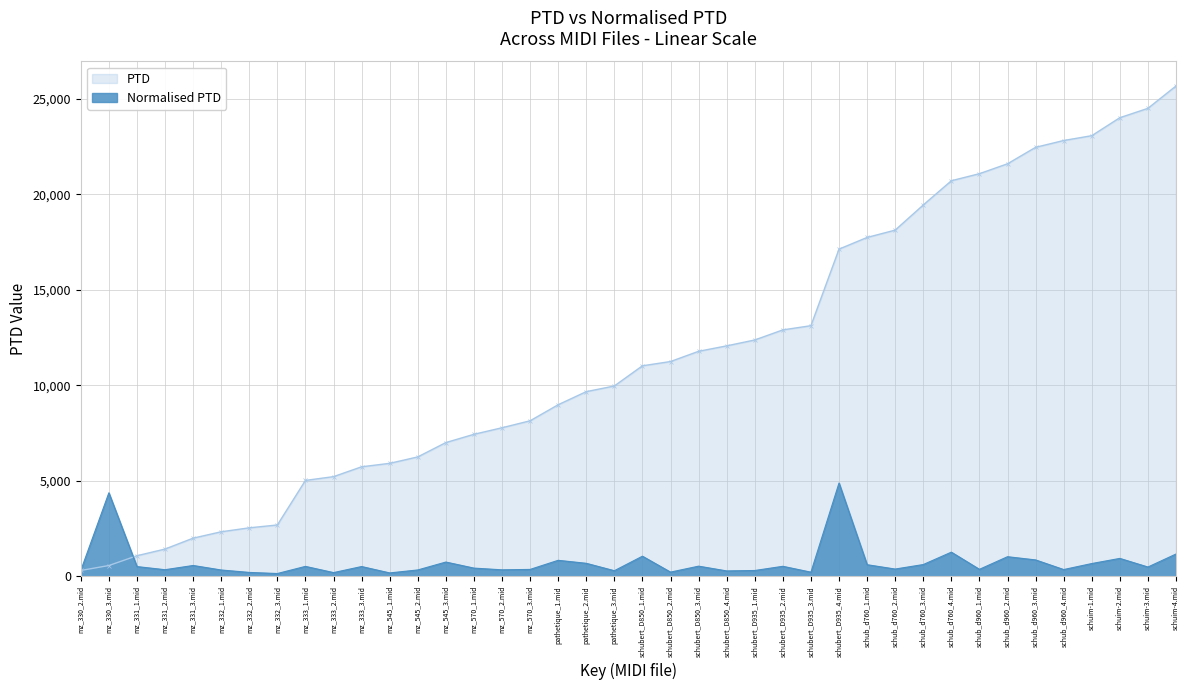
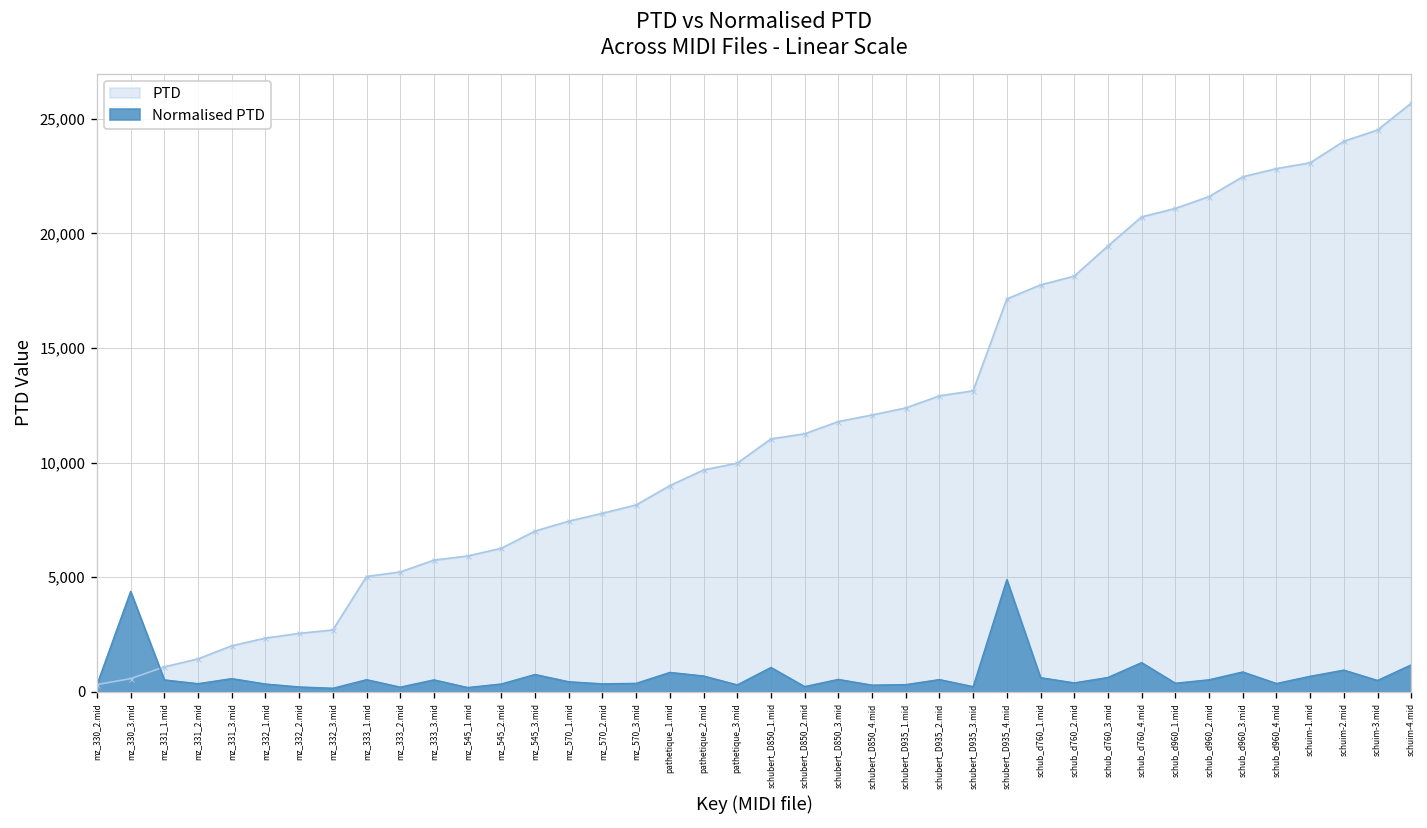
  {
    "PTD": {
      "mz_330_3.mid": "600",
      "mz_331_1.mid": "1,100",
      "mz_331_2.mid": "1,400",
      "mz_331_3.mid": "2,000",
      "mz_332_1.mid": "2,300",
      "mz_332_2.mid": "2,500",
      "mz_332_3.mid": "2,700",
      "mz_333_1.mid": "5,000",
      "mz_333_2.mid": "5,200",
      "mz_333_3.mid": "5,700",
      "mz_545_1.mid": "5,900",
      "mz_545_2.mid": "6,300",
      "mz_545_3.mid": "7,000",
      "mz_570_1.mid": "7,400",
      "mz_570_2.mid": "7,800",
      "mz_570_3.mid": "8,100",
      "pathetique_1.mid": "9,000",
      "pathetique_2.mid": "9,700",
      "pathetique_3.mid": "10,000",
      "schubert_D850_1.mid": "11,000",
      "schubert_D850_2.mid": "11,300",
      "schubert_D850_3.mid": "11,800",
      "schubert_D850_4.mid": "12,100",
      "schubert_D935_1.mid": "12,400",
      "schubert_D935_2.mid": "12,900",
      "schubert_D935_3.mid": "13,100",
      "schubert_D935_4.mid": "17,100",
      "schub_d760_1.mid": "17,800",
      "schub_d760_2.mid": "18,100",
      "schub_d760_3.mid": "19,500",
      "schub_d760_4.mid": "20,700",
      "schub_d960_1.mid": "21,100",
      "schub_d960_2.mid": "21,600",
      "schub_d960_3.mid": "22,500",
      "schub_d960_4.mid": "22,800",
      "schuim-1.mid": "23,100",
      "schuim-2.mid": "24,000",
      "schuim-3.mid": "24,500",
      "schuim-4.mid": "25,700"
    },
    "Normalised PTD": {
      "mz_330_3.mid": "4,400",
      "mz_331_1.mid": "500",
      "mz_331_2.mid": "300",
      "mz_331_3.mid": "600",
      "mz_332_1.mid": "300",
      "mz_332_2.mid": "200",
      "mz_332_3.mid": "100",
      "mz_333_1.mid": "500",
      "mz_333_2.mid": "200",
      "mz_333_3.mid": "500",
      "mz_545_1.mid": "200",
      "mz_545_2.mid": "300",
      "mz_545_3.mid": "800",
      "mz_570_1.mid": "400",
      "mz_570_2.mid": "300",
      "mz_570_3.mid": "400",
      "pathetique_1.mid": "800",
      "pathetique_2.mid": "700",
      "pathetique_3.mid": "300",
      "schubert_D850_1.mid": "1,100",
      "schubert_D850_2.mid": "200",
      "schubert_D850_3.mid": "500",
      "schubert_D850_4.mid": "300",
      "schubert_D935_1.mid": "300",
      "schubert_D935_2.mid": "500",
      "schubert_D935_3.mid": "200",
      "schubert_D935_4.mid": "4,900",
      "schub_d760_1.mid": "600",
      "schub_d760_2.mid": "400",
      "schub_d760_3.mid": "600",
      "schub_d760_4.mid": "1,300",
      "schub_d960_1.mid": "400",
-     "schub_d960_2.mid": "1,000",
+     "schub_d960_2.mid": "500",
      "schub_d960_3.mid": "900",
      "schub_d960_4.mid": "400",
      "schuim-1.mid": "700",
      "schuim-2.mid": "900",
      "schuim-3.mid": "500",
      "schuim-4.mid": "1,200"
    }
  }
